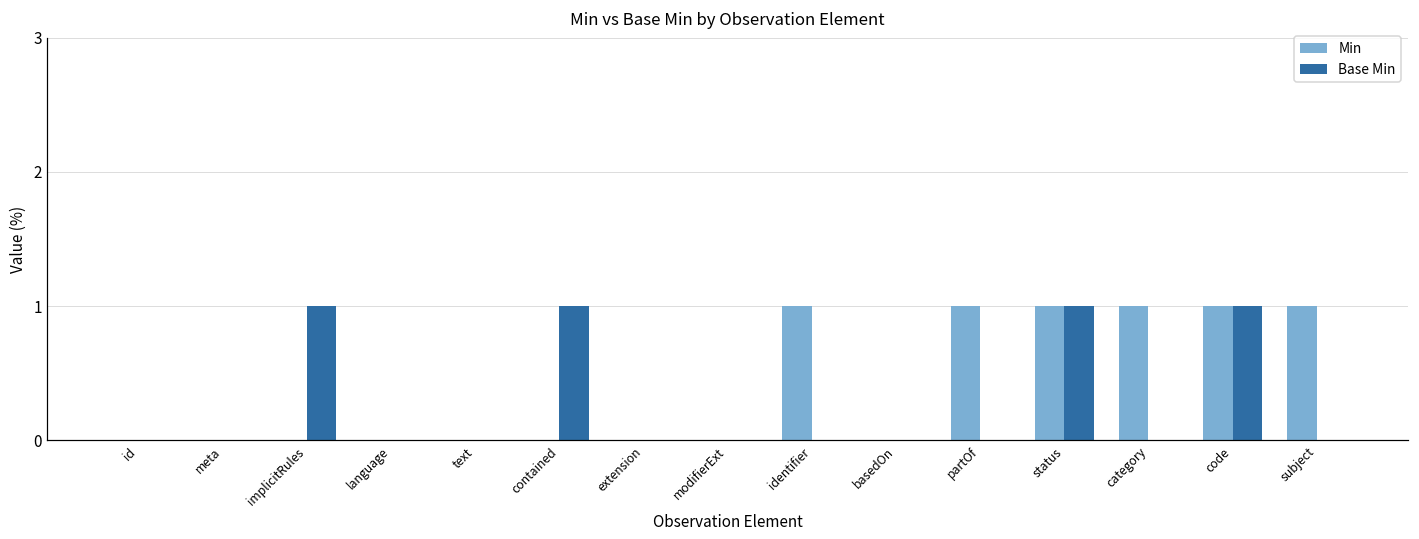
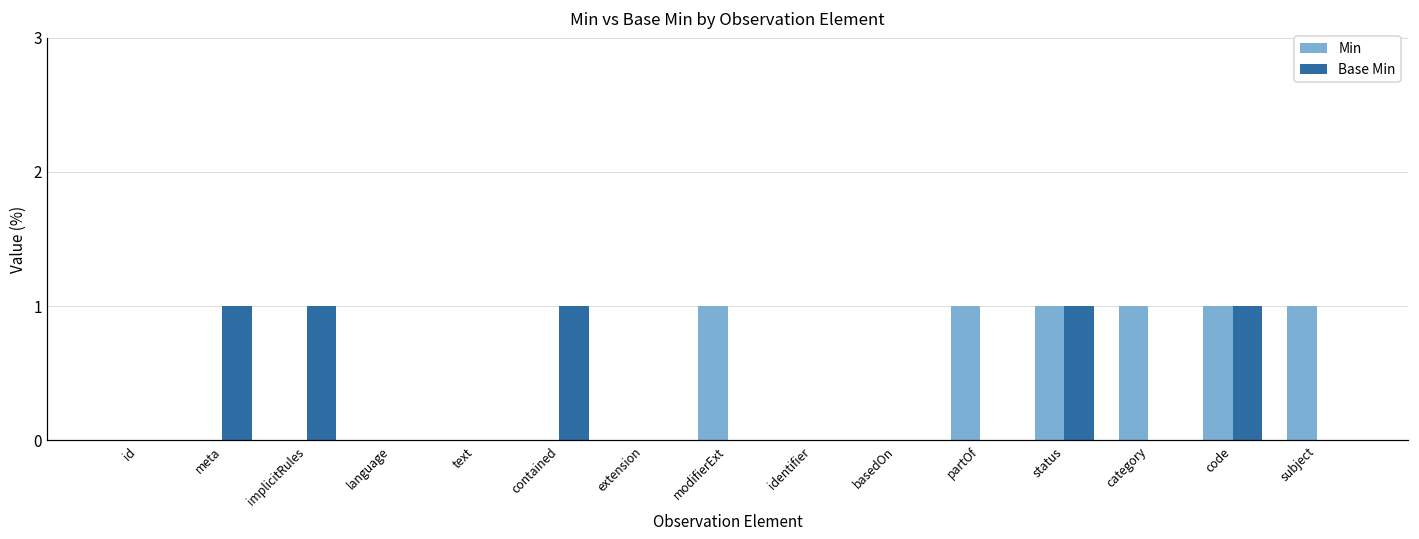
  {
    "Min": {
      "id": 0,
      "meta": 0,
      "implicitRules": 0,
      "language": 0,
      "text": 0,
      "contained": 0,
      "extension": 0,
-     "modifierExt": 0,
-     "identifier": 1,
+     "modifierExt": 1,
+     "identifier": 0,
      "basedOn": 0,
      "partOf": 1,
      "status": 1,
      "category": 1,
      "code": 1,
      "subject": 1
    },
    "Base Min": {
      "id": 0,
-     "meta": 0,
+     "meta": 1,
      "implicitRules": 1,
      "language": 0,
      "text": 0,
      "contained": 1,
      "extension": 0,
      "modifierExt": 0,
      "identifier": 0,
      "basedOn": 0,
      "partOf": 0,
      "status": 1,
      "category": 0,
      "code": 1,
      "subject": 0
    }
  }
